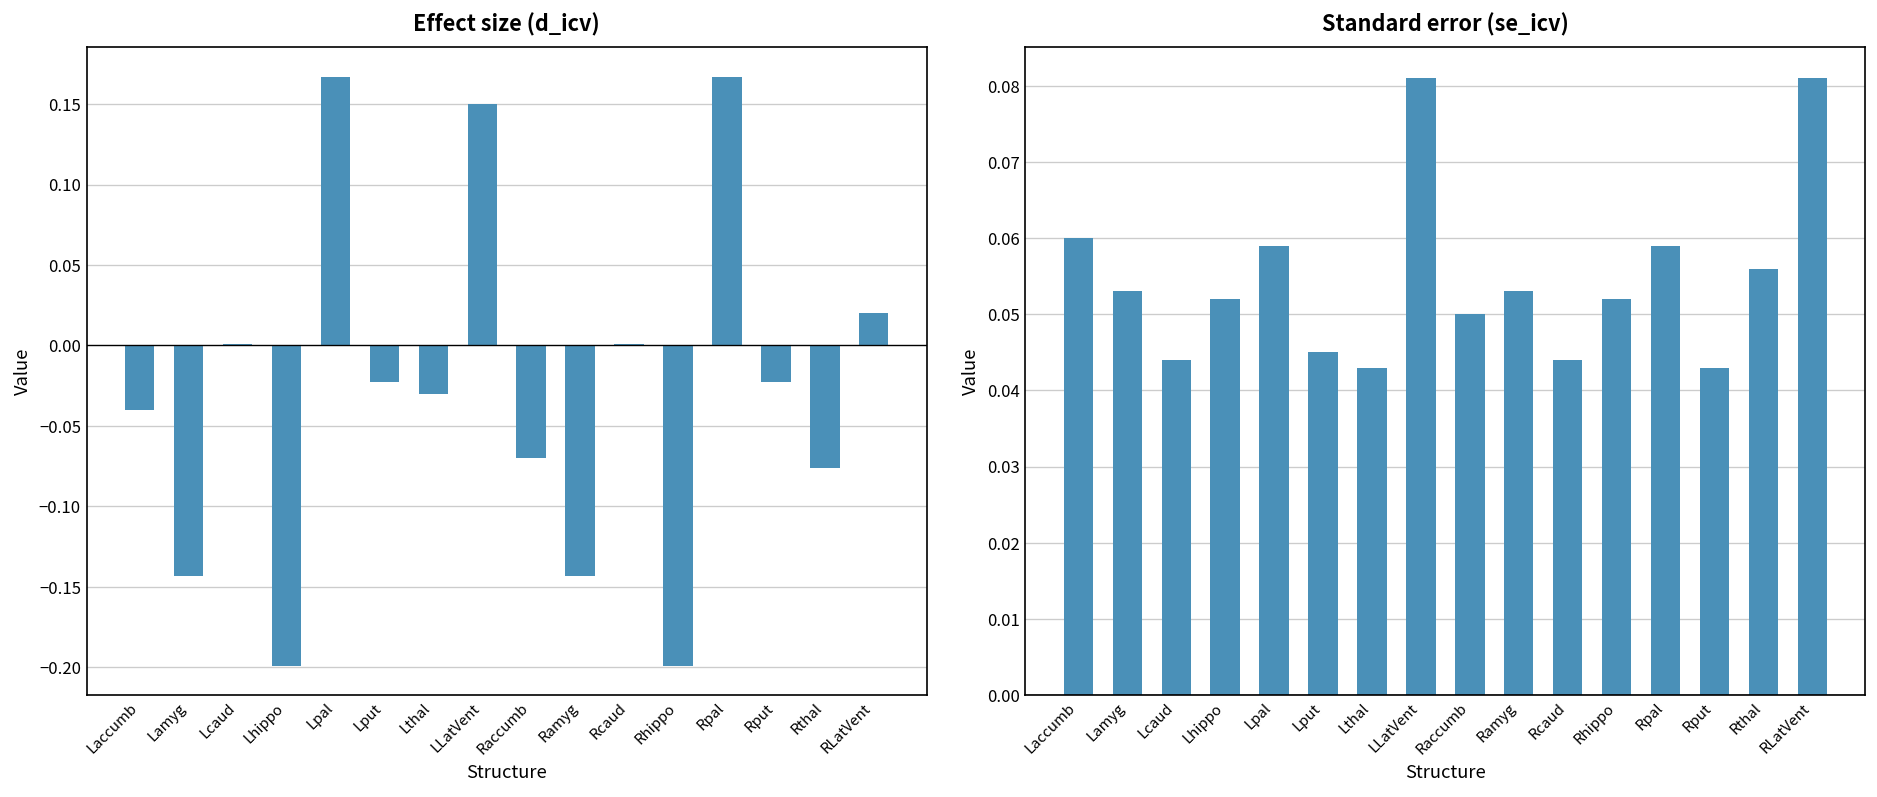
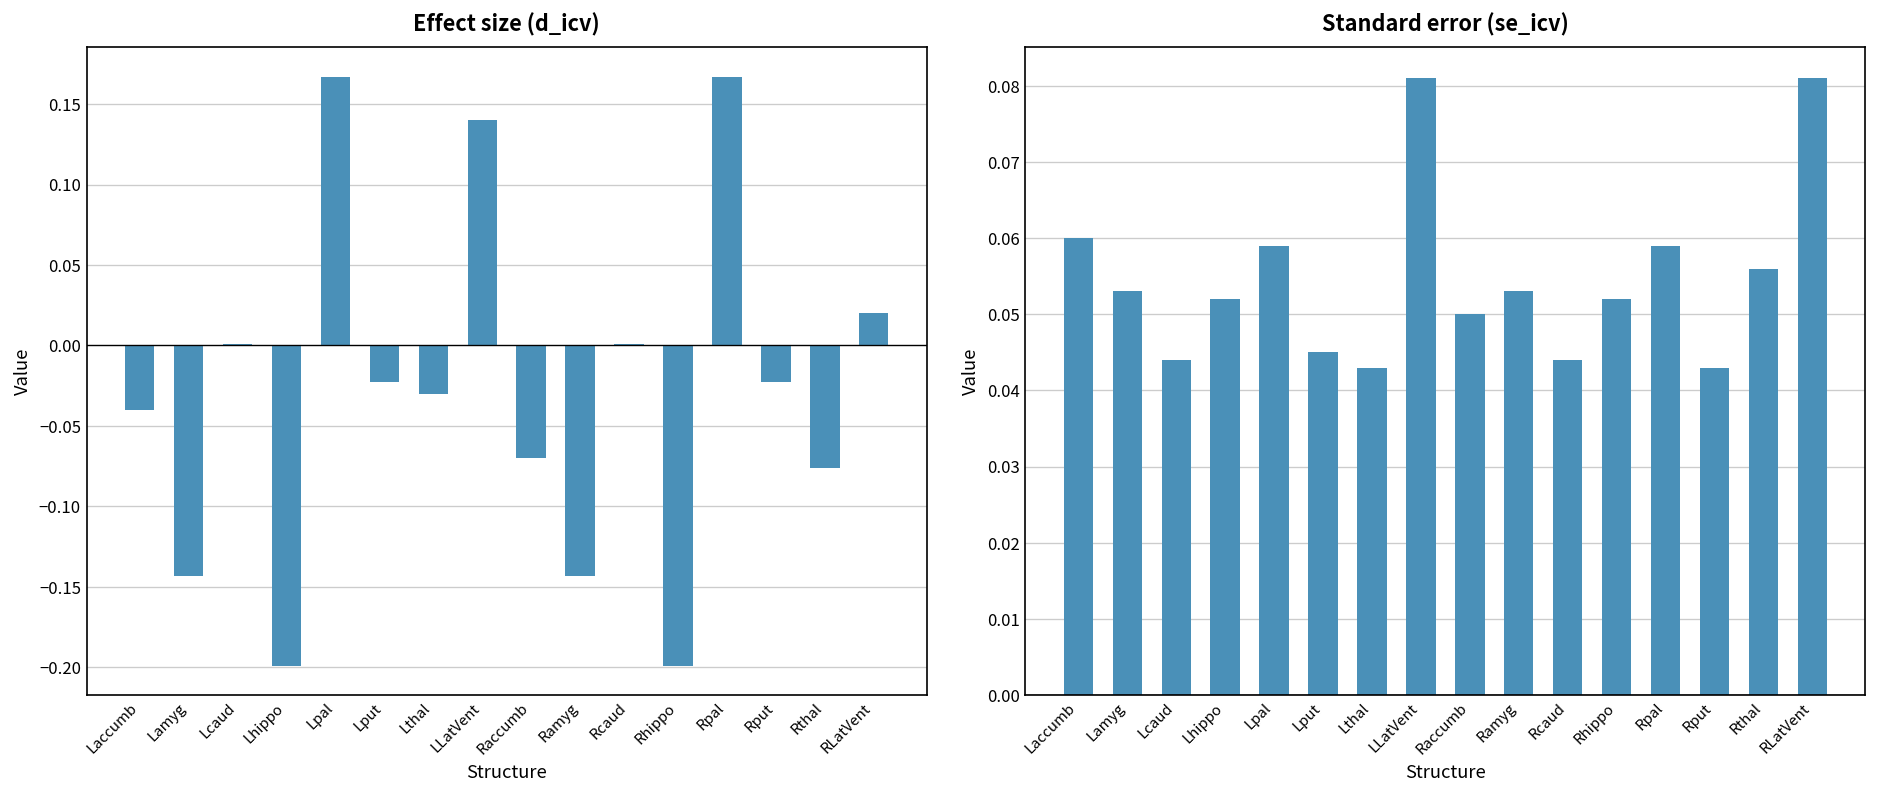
  {
    "Effect size (d_icv)": {
      "Laccumb": -0.04,
      "Lamyg": -0.143,
      "Lhippo": -0.20,
      "Lpal": 0.167,
      "Lput": -0.023,
      "Lthal": -0.03,
-     "LLatVent": 0.15,
+     "LLatVent": 0.14,
      "Raccumb": -0.07,
      "Ramyg": -0.143,
      "Rhippo": -0.20,
      "Rpal": 0.167,
      "Rput": -0.023,
      "Rthal": -0.076,
      "RLatVent": 0.02
    },
    "Standard error (se_icv)": {
      "Laccumb": 0.060,
      "Lamyg": 0.053,
      "Lcaud": 0.044,
      "Lhippo": 0.052,
      "Lpal": 0.059,
      "Lput": 0.045,
      "Lthal": 0.043,
      "LLatVent": 0.081,
      "Raccumb": 0.050,
      "Ramyg": 0.053,
      "Rcaud": 0.044,
      "Rhippo": 0.052,
      "Rpal": 0.059,
      "Rput": 0.043,
      "Rthal": 0.056,
      "RLatVent": 0.081
    }
  }
